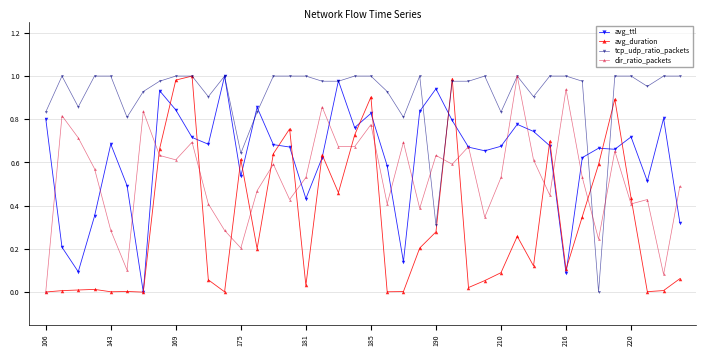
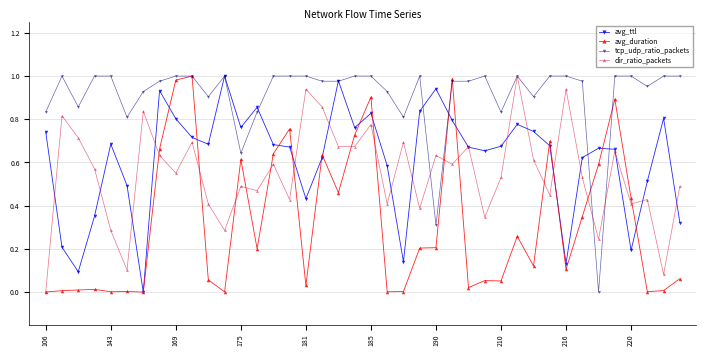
  {
    "avg_ttl": {
-     "106": 0.80,
+     "106": 0.74,
      "143": 0.69,
-     "169": 0.84,
-     "175": 0.54,
+     "169": 0.80,
+     "175": 0.76,
      "181": 0.43,
      "185": 0.83,
      "190": 0.94,
      "210": 0.68,
-     "216": 0.09,
-     "220": 0.72
+     "216": 0.13,
+     "220": 0.19
    },
    "avg_duration": {
      "143": 0.00,
      "169": 0.98,
      "175": 0.61,
      "181": 0.03,
      "185": 0.90,
-     "190": 0.28,
-     "210": 0.09,
+     "190": 0.21,
+     "210": 0.05,
      "216": 0.11,
      "220": 0.44
    },
    "tcp_udp_ratio_packets": {
      "106": 0.83,
      "143": 1.00,
      "169": 1.00,
      "175": 0.64,
      "181": 1.00,
      "185": 1.00,
      "190": 0.31,
      "210": 0.83,
      "216": 1.00,
      "220": 1.00
    },
    "dir_ratio_packets": {
      "143": 0.29,
-     "169": 0.61,
-     "175": 0.20,
-     "181": 0.53,
+     "169": 0.55,
+     "175": 0.49,
+     "181": 0.94,
      "185": 0.78,
      "190": 0.63,
      "210": 0.53,
      "216": 0.94,
      "220": 0.41
    }
  }
